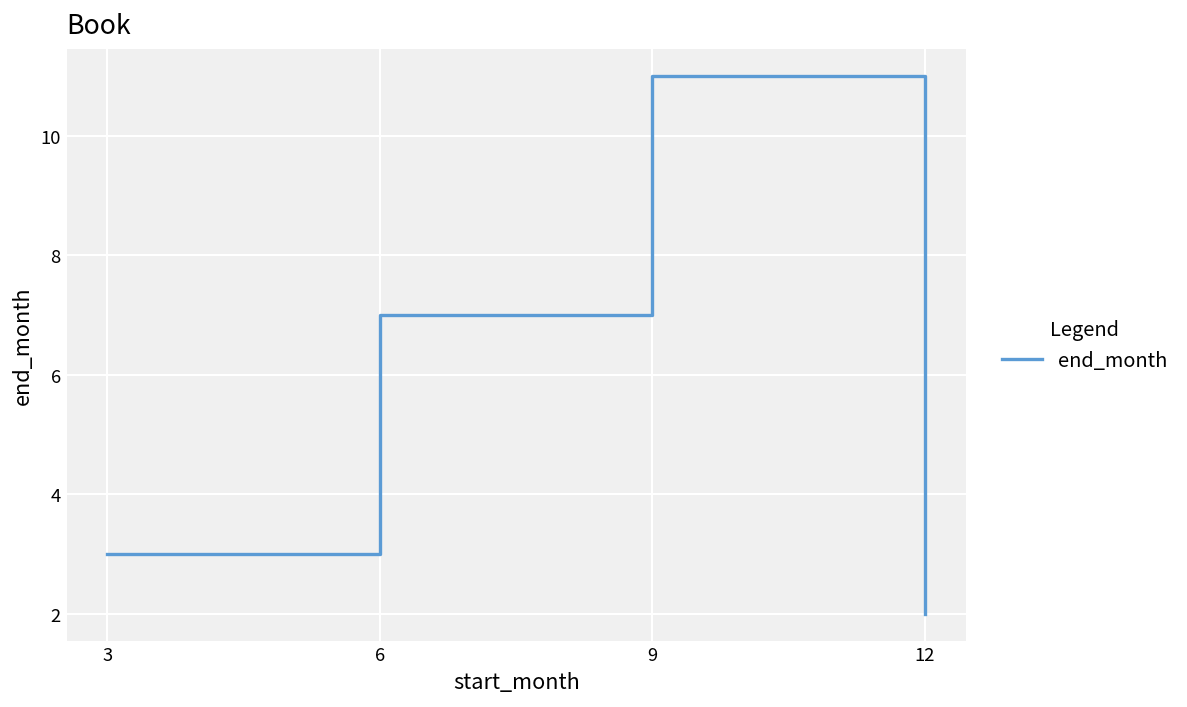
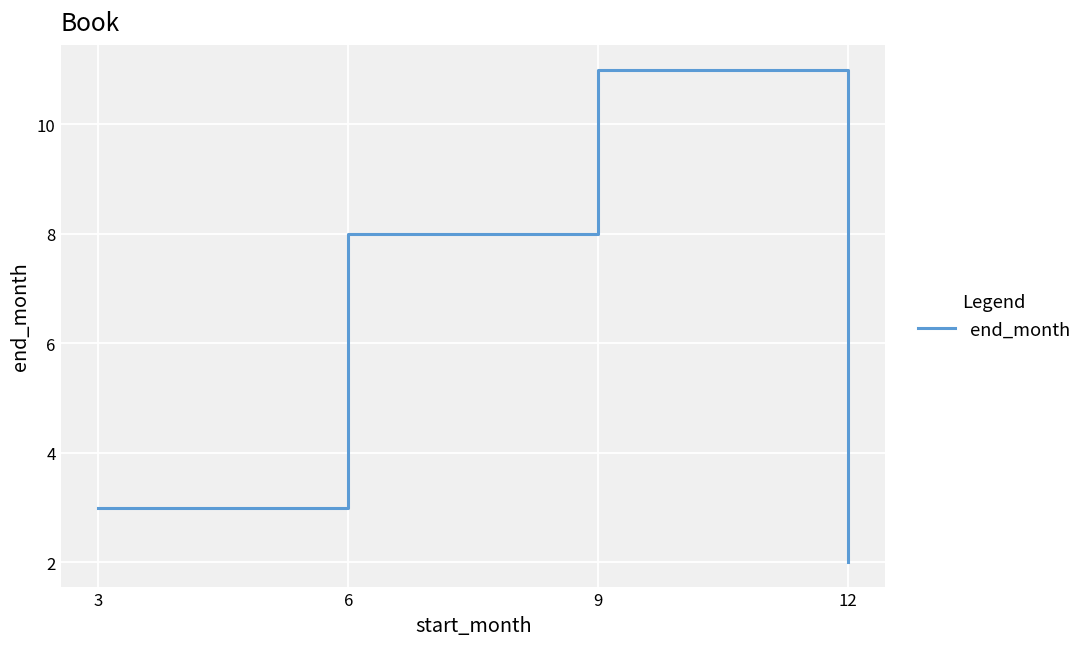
  {
    "3": 3,
-   "6": 7,
+   "6": 8,
    "9": 11,
    "12": 2
  }
